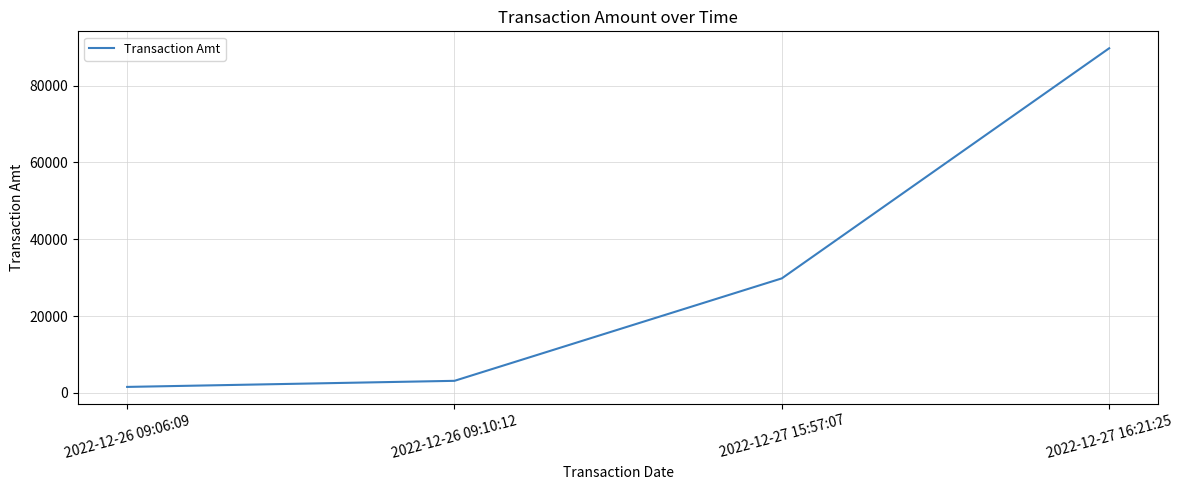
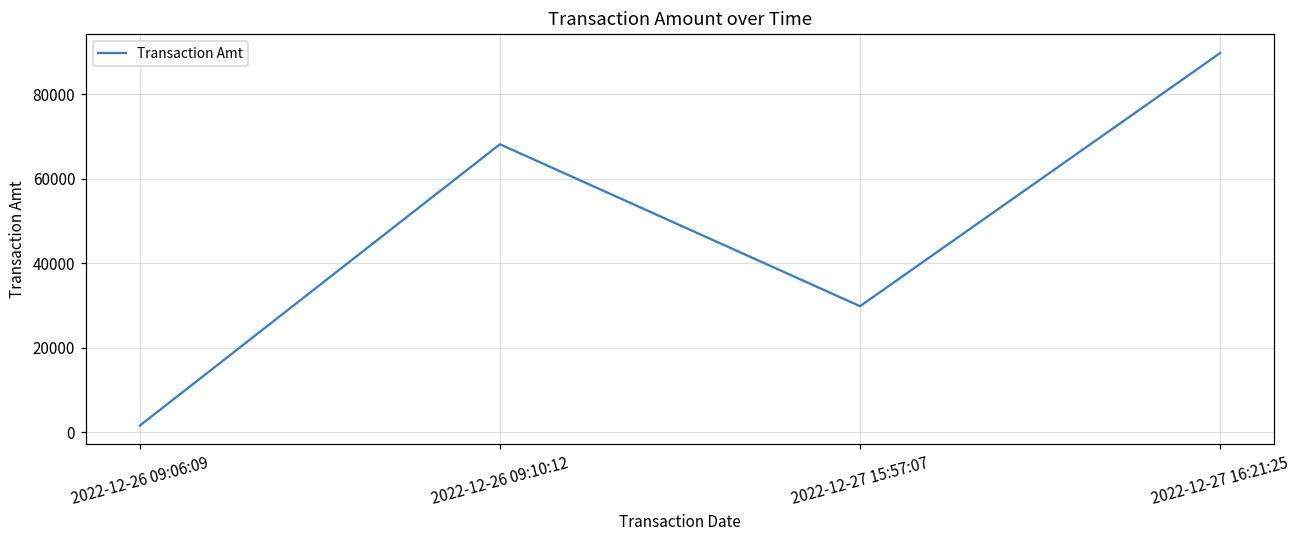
  {
    "2022-12-26 09:06:09": 2000,
-   "2022-12-26 09:10:12": 3000,
+   "2022-12-26 09:10:12": 68000,
    "2022-12-27 15:57:07": 30000,
    "2022-12-27 16:21:25": 90000
  }
